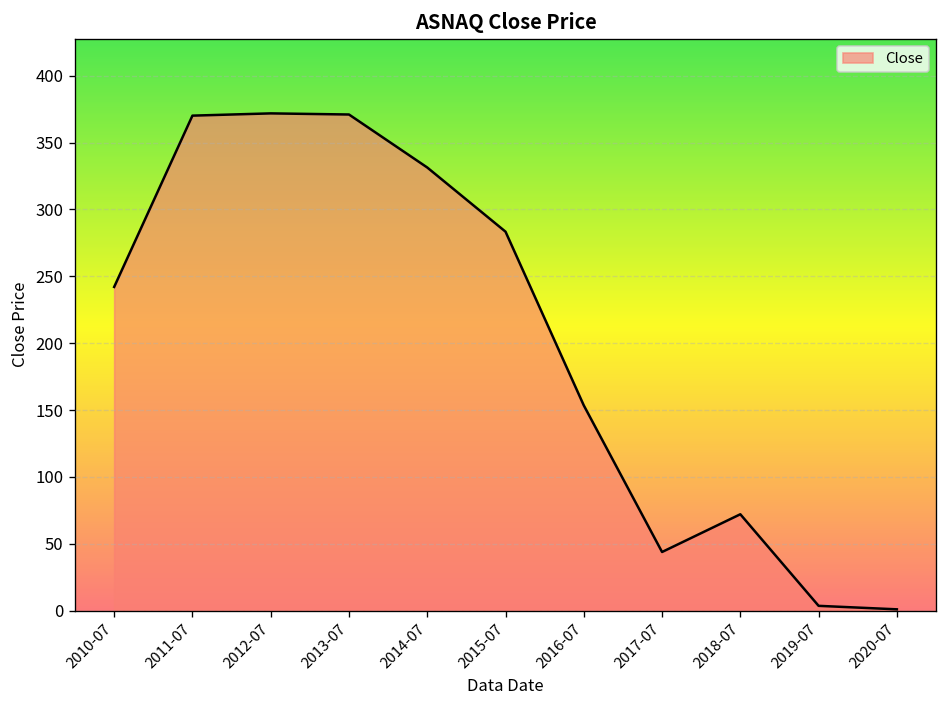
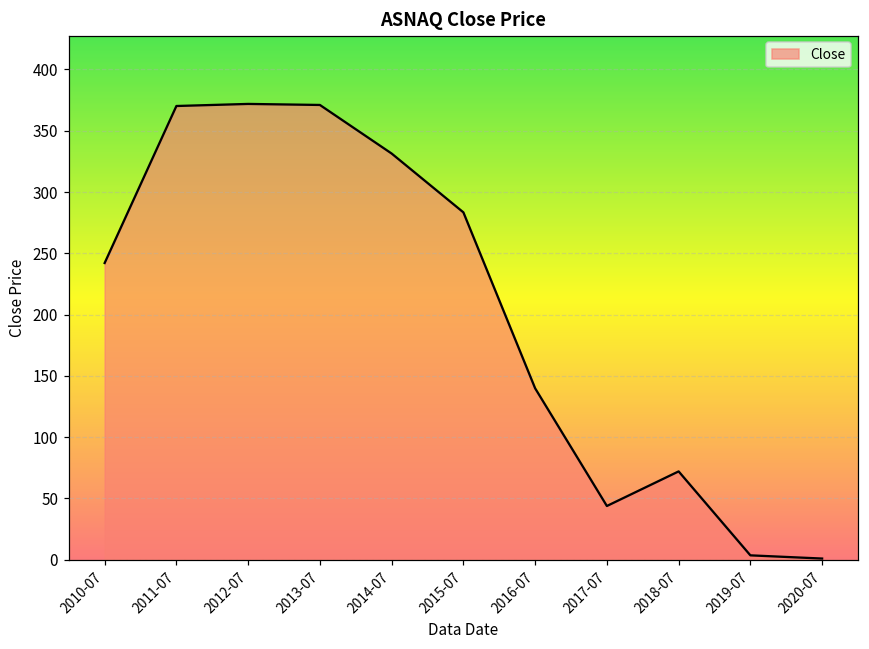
  {
    "2010-07": 242,
    "2011-07": 370,
    "2012-07": 372,
    "2013-07": 371,
    "2014-07": 331,
    "2015-07": 283,
-   "2016-07": 153,
+   "2016-07": 140,
    "2017-07": 44,
    "2018-07": 72,
    "2019-07": 4,
    "2020-07": 1
  }
